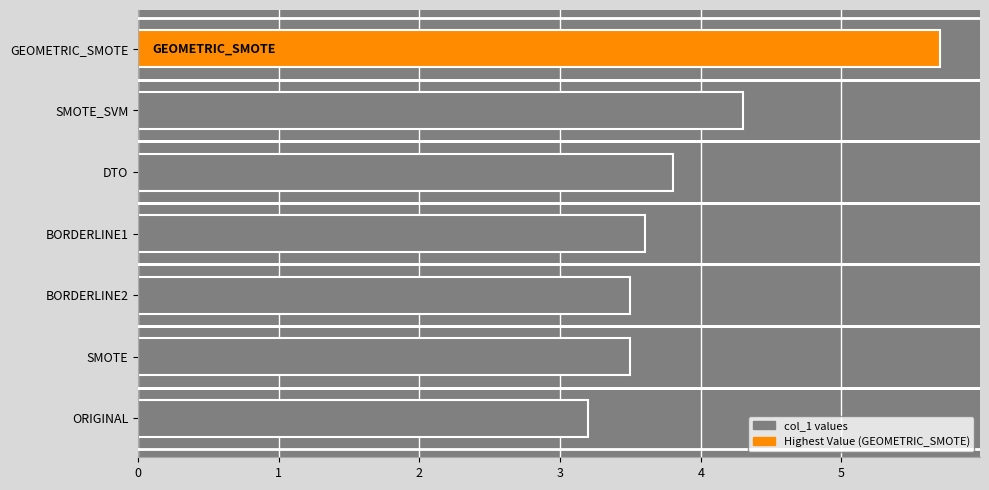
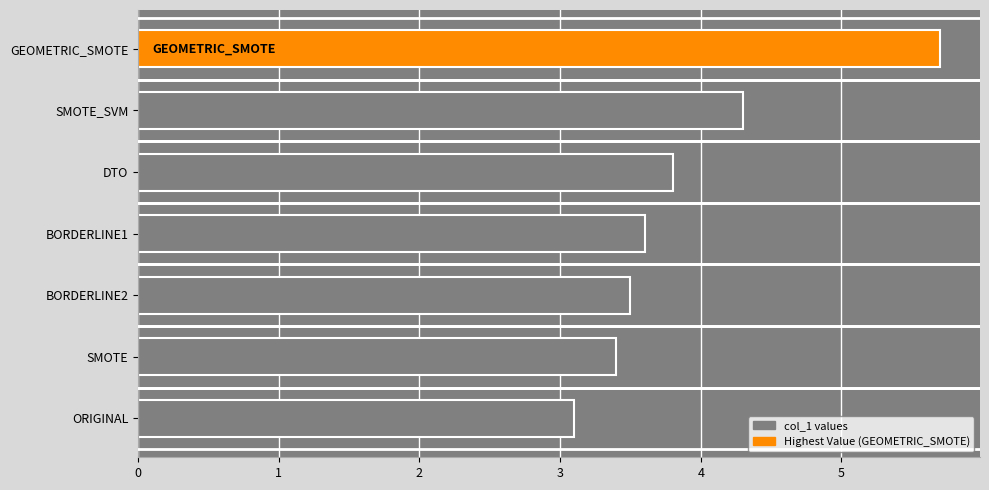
  {
    "GEOMETRIC_SMOTE": 5.7,
    "SMOTE_SVM": 4.3,
    "DTO": 3.8,
    "BORDERLINE1": 3.6,
    "BORDERLINE2": 3.5,
-   "SMOTE": 3.5,
-   "ORIGINAL": 3.2
+   "SMOTE": 3.4,
+   "ORIGINAL": 3.1
  }
